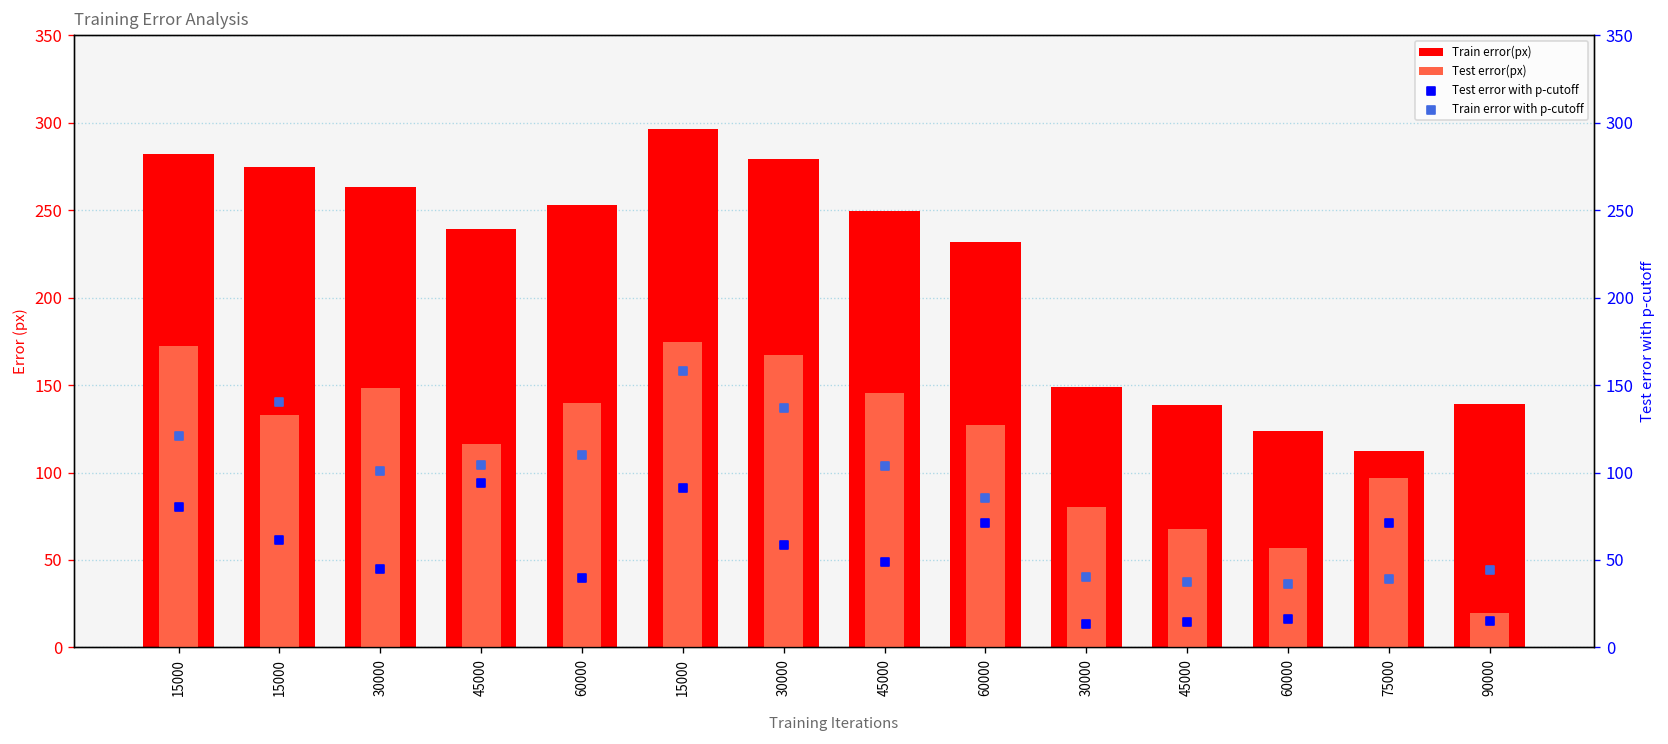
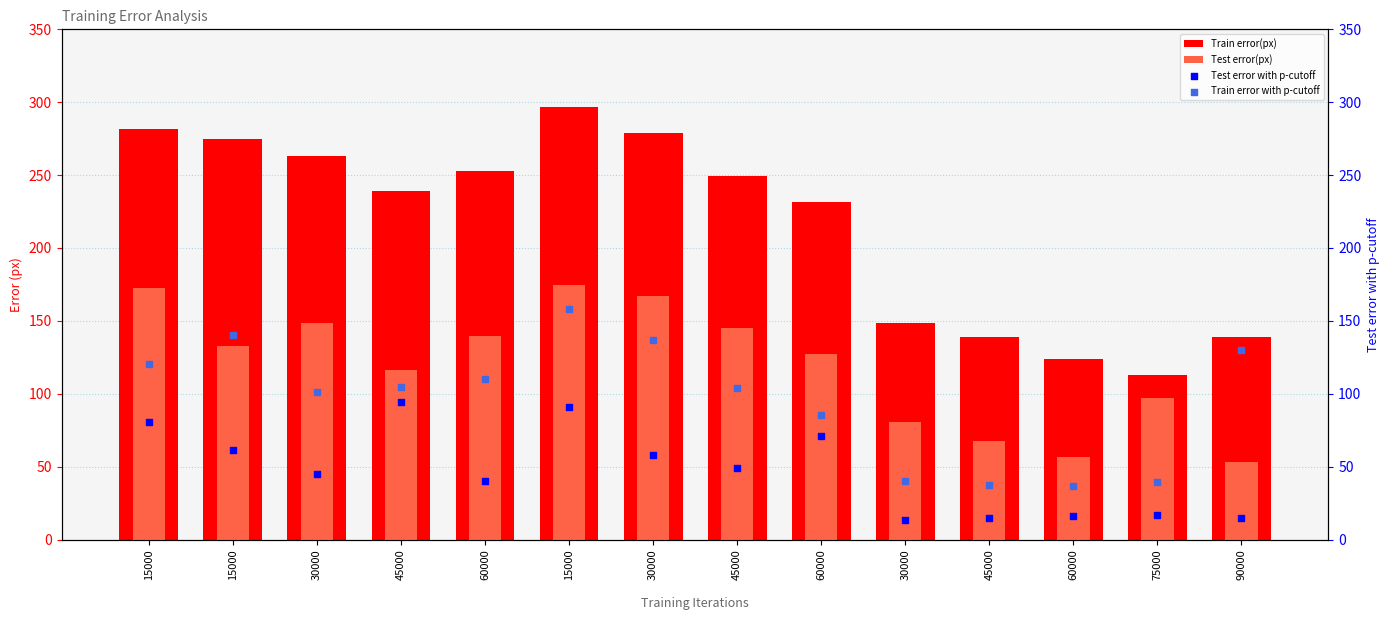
  {
    "Train error(px)": {
      "75000": 113,
      "90000": 139
    },
    "Test error(px)": {
-     "90000": 20
+     "90000": 53
    },
    "Test error with p-cutoff": {
-     "75000": 71
+     "75000": 17
    },
    "Train error with p-cutoff": {
-     "90000": 44
+     "90000": 130
    }
  }
